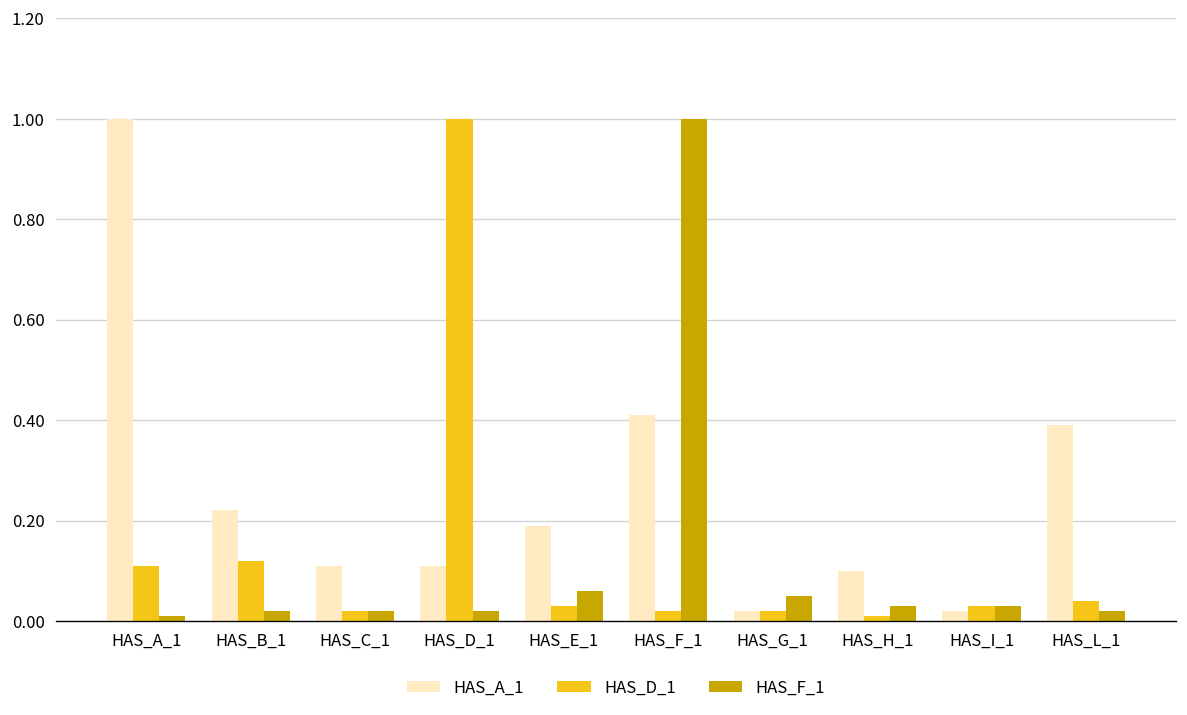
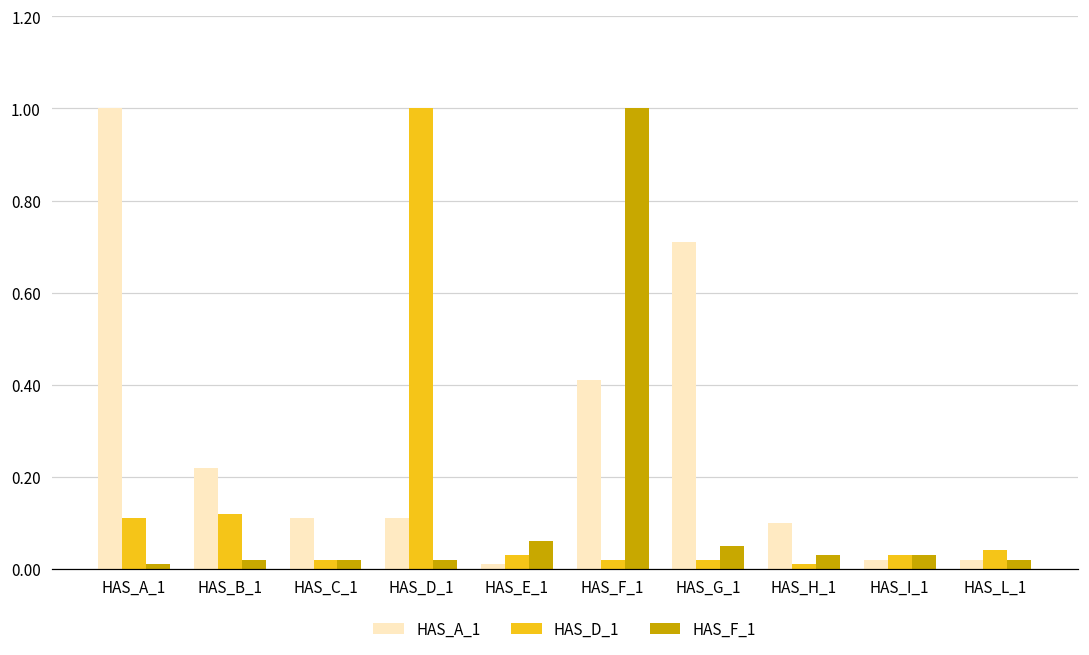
  {
    "HAS_A_1": {
      "HAS_A_1": 1.00,
      "HAS_B_1": 0.22,
      "HAS_C_1": 0.11,
      "HAS_D_1": 0.11,
-     "HAS_E_1": 0.19,
+     "HAS_E_1": 0.01,
      "HAS_F_1": 0.41,
-     "HAS_G_1": 0.02,
+     "HAS_G_1": 0.71,
      "HAS_H_1": 0.10,
      "HAS_I_1": 0.02,
-     "HAS_L_1": 0.39
+     "HAS_L_1": 0.02
    }
  }
